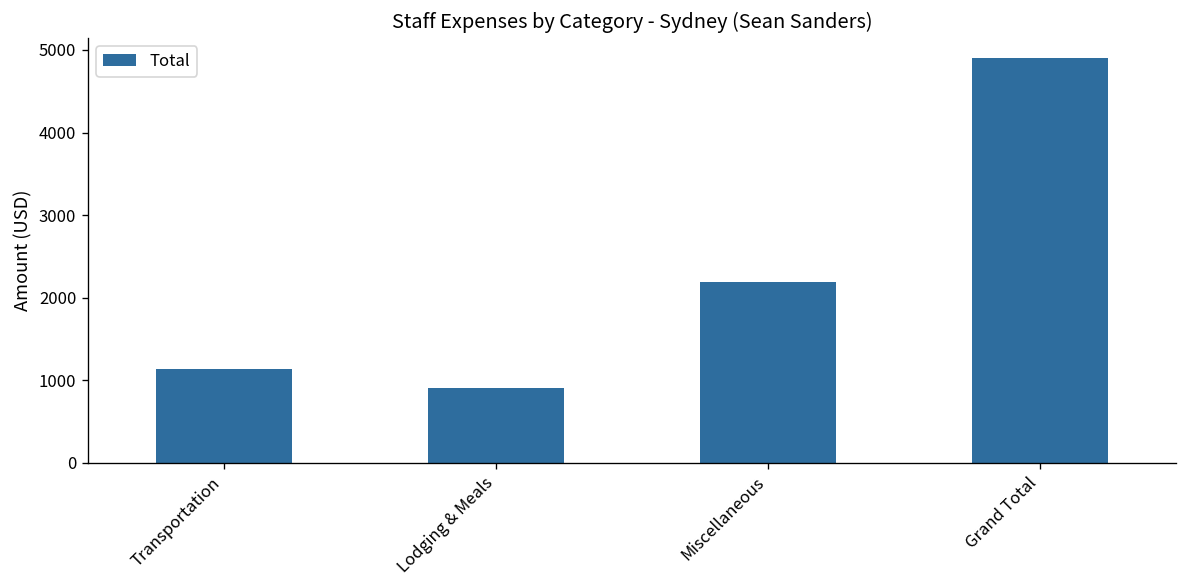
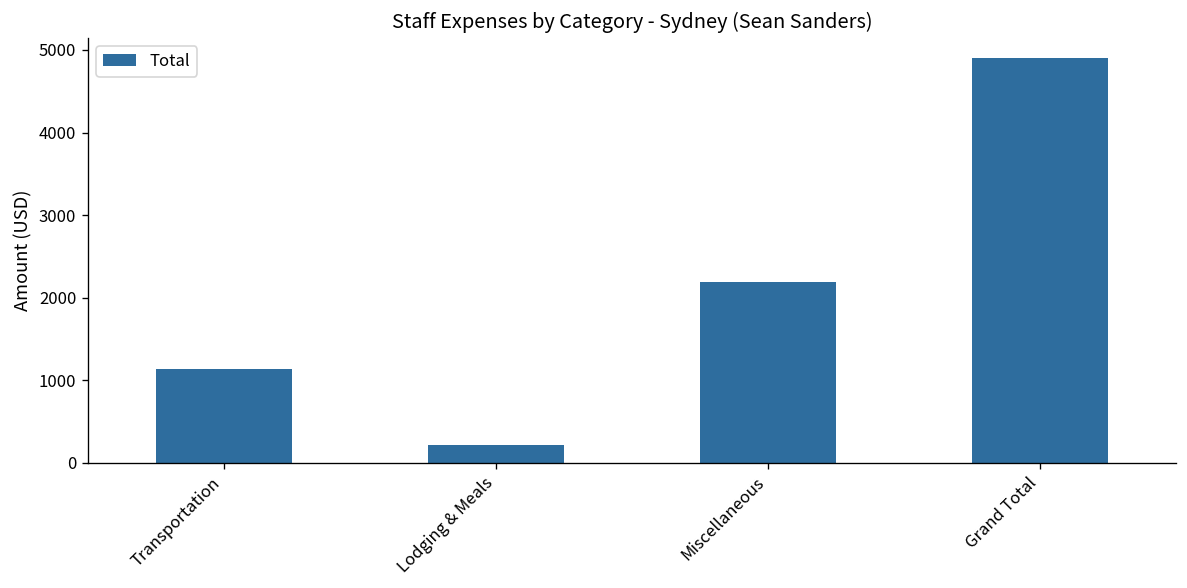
  {
    "Transportation": 1100,
-   "Lodging & Meals": 900,
+   "Lodging & Meals": 200,
    "Miscellaneous": 2200,
    "Grand Total": 4900
  }
